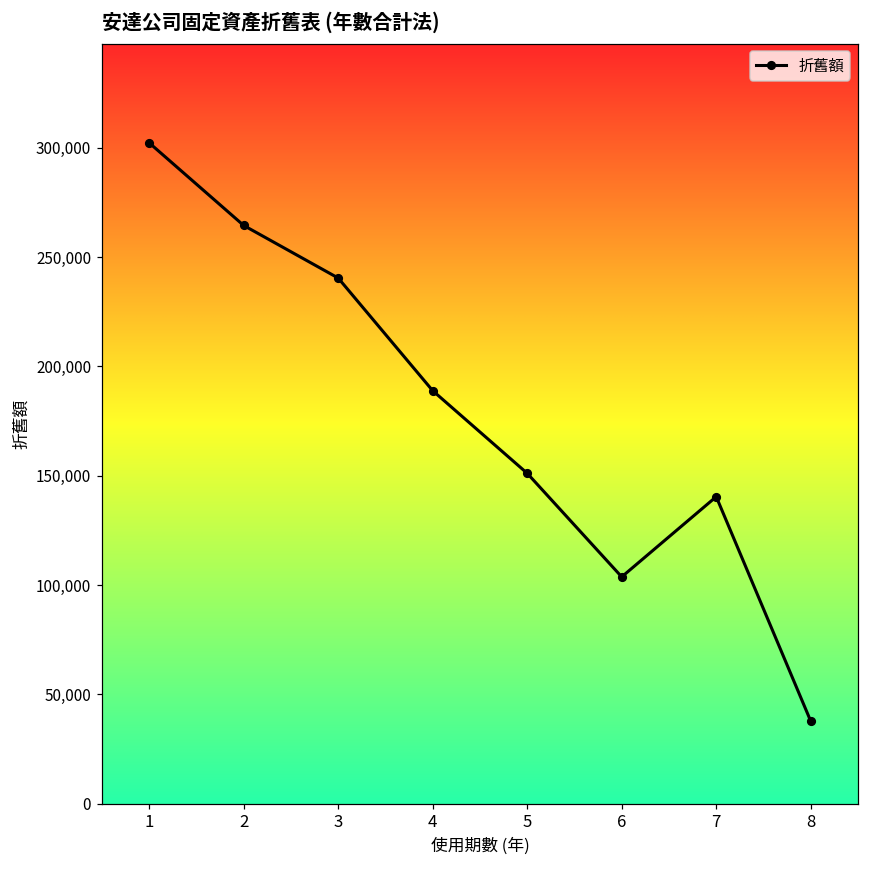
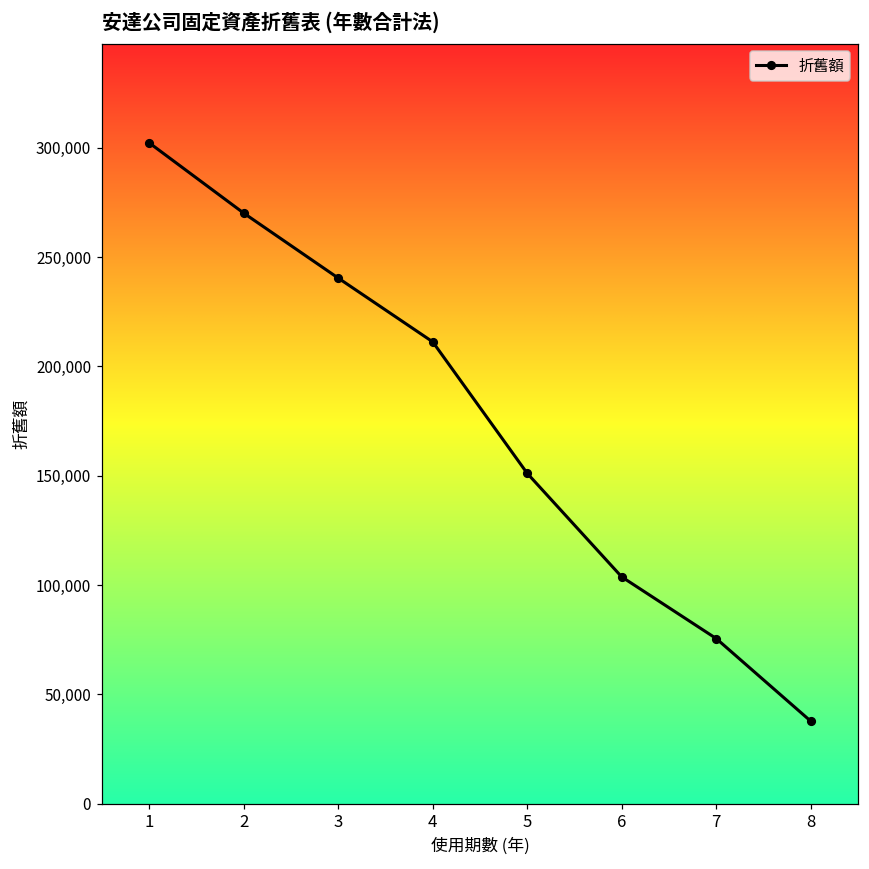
  {
    "1": "302,000",
-   "2": "264,000",
+   "2": "270,000",
    "3": "240,000",
-   "4": "189,000",
+   "4": "211,000",
    "5": "151,000",
    "6": "104,000",
-   "7": "140,000",
+   "7": "76,000",
    "8": "38,000"
  }
